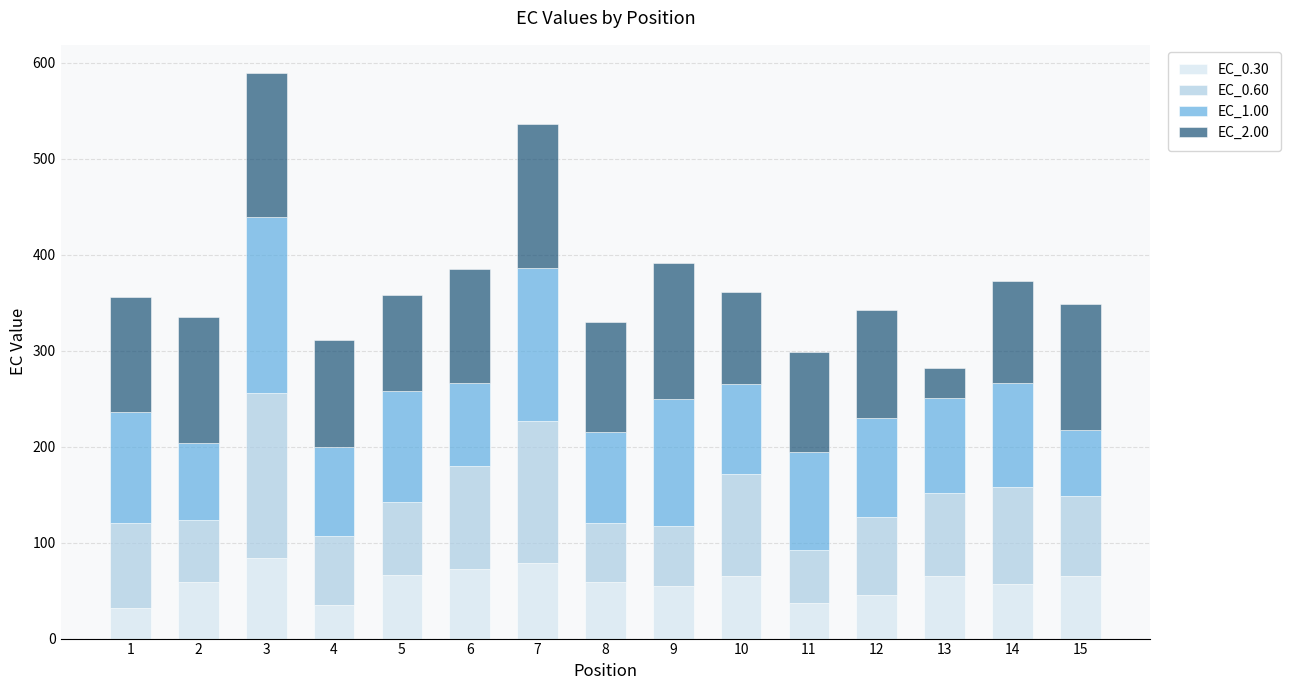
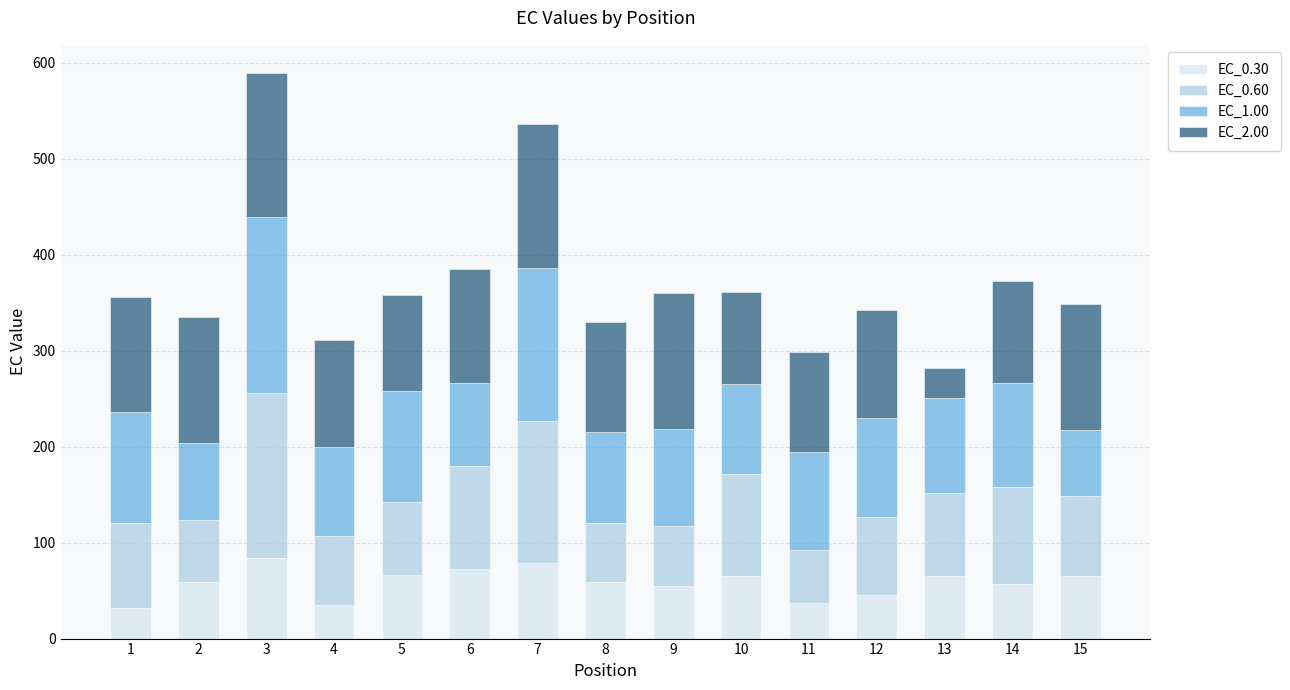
  {
    "EC_1.00": {
      "1": 110,
      "2": 80,
      "3": 180,
      "4": 90,
      "5": 120,
      "6": 90,
      "7": 160,
      "8": 90,
-     "9": 130,
+     "9": 100,
      "10": 90,
      "11": 100,
      "12": 100,
      "13": 100,
      "14": 110,
      "15": 70
    },
    "EC_2.00": {
      "1": 120,
      "2": 130,
      "3": 150,
      "4": 110,
      "5": 100,
      "6": 120,
      "7": 150,
      "8": 120,
      "9": 140,
      "10": 100,
      "11": 100,
      "12": 110,
      "13": 30,
      "14": 110,
      "15": 130
    }
  }
